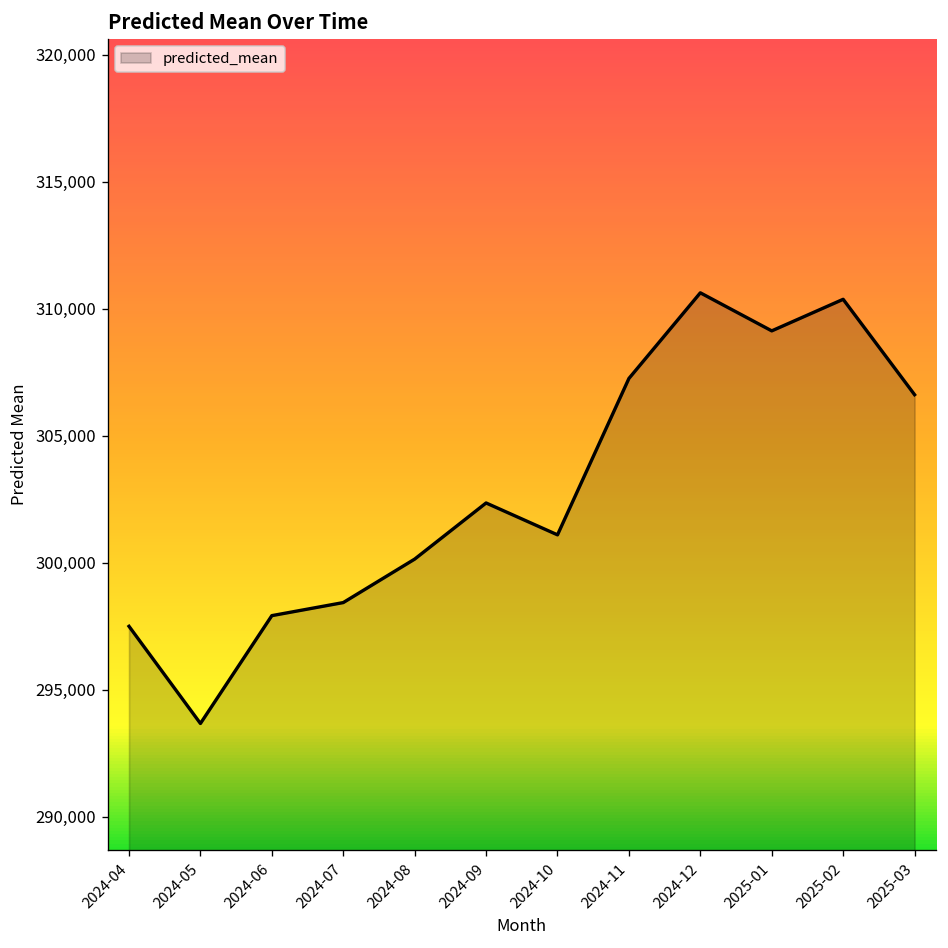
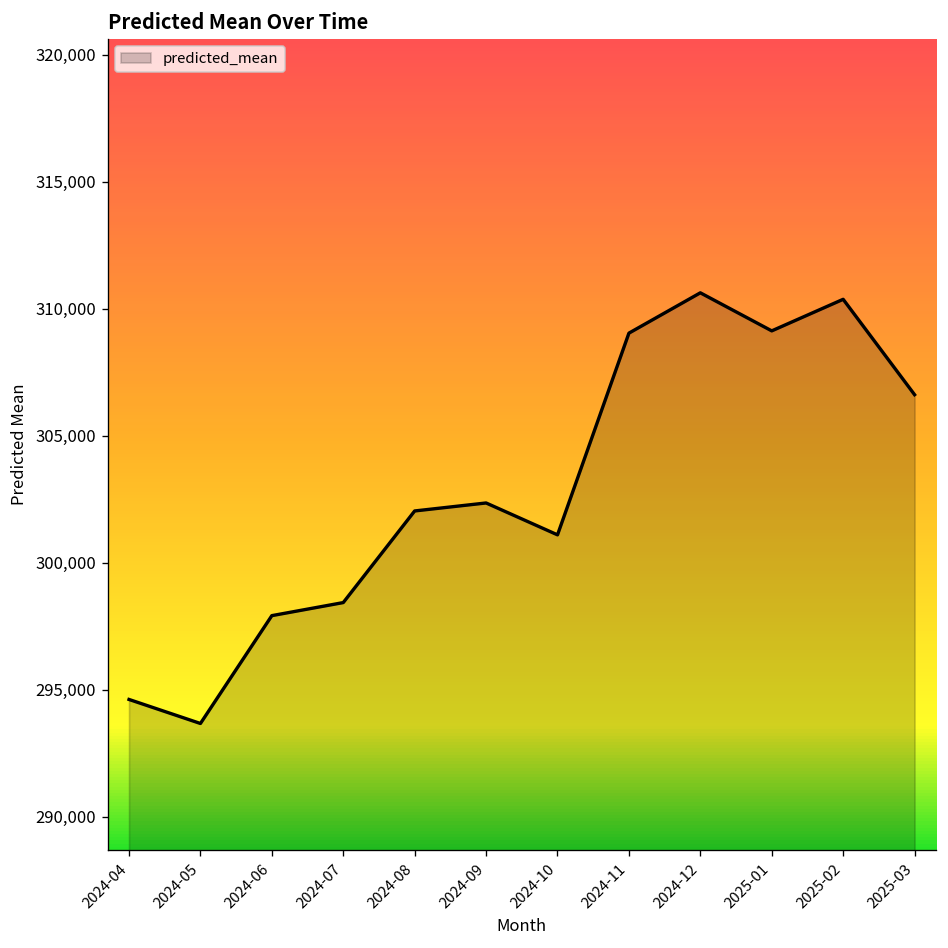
  {
-   "2024-04": "297,500",
+   "2024-04": "294,600",
    "2024-05": "293,700",
    "2024-06": "297,900",
    "2024-07": "298,400",
-   "2024-08": "300,100",
+   "2024-08": "302,000",
    "2024-09": "302,400",
    "2024-10": "301,100",
-   "2024-11": "307,300",
+   "2024-11": "309,000",
    "2024-12": "310,600",
    "2025-01": "309,100",
    "2025-02": "310,400",
    "2025-03": "306,600"
  }
